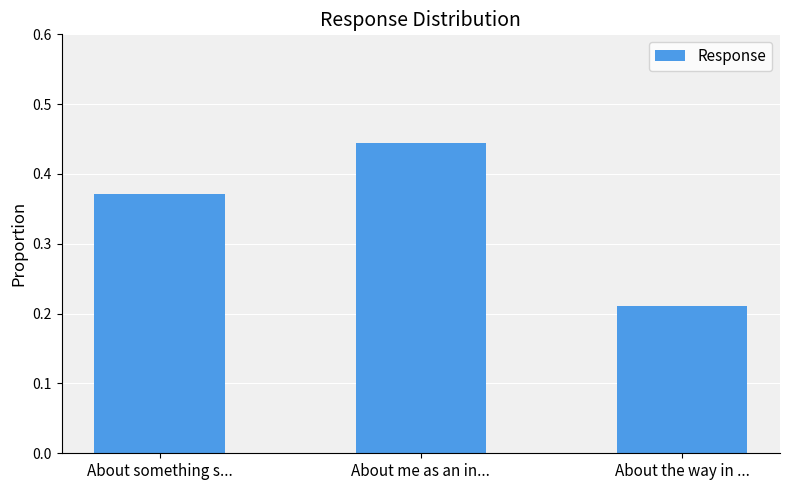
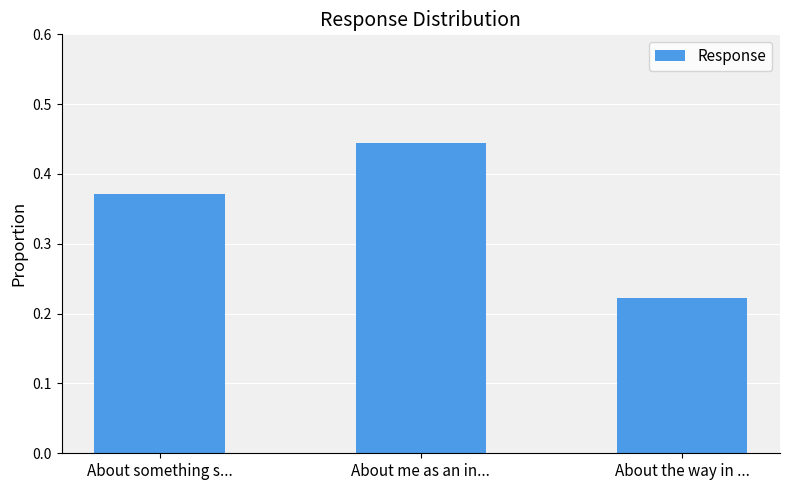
  {
    "About something s...": 0.37,
    "About me as an in...": 0.44,
-   "About the way in ...": 0.21
+   "About the way in ...": 0.22
  }
